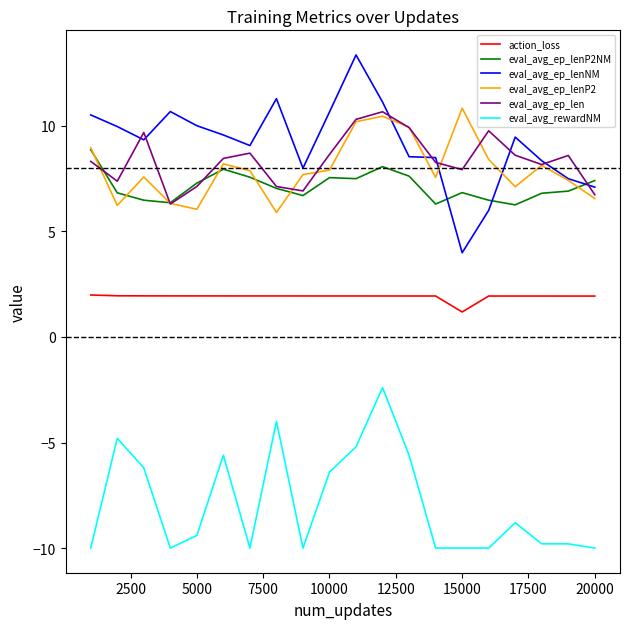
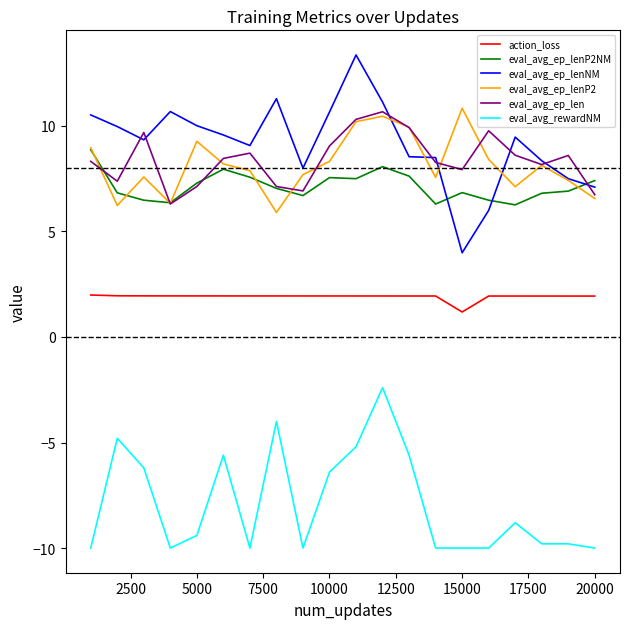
  {
    "action_loss": {
      "5000": 1.9,
      "10000": 1.9,
      "15000": 1.2,
      "20000": 1.9
    },
    "eval_avg_ep_lenP2NM": {
      "5000": 7.3,
      "10000": 7.6,
      "15000": 6.8,
      "20000": 7.4
    },
    "eval_avg_ep_lenNM": {
      "5000": 10.0,
      "10000": 10.7,
      "15000": 4.0,
      "20000": 7.1
    },
    "eval_avg_ep_lenP2": {
-     "5000": 6.1,
-     "10000": 7.9,
+     "5000": 9.3,
+     "10000": 8.3,
      "15000": 10.8,
      "20000": 6.6
    },
    "eval_avg_ep_len": {
      "5000": 7.1,
-     "10000": 8.7,
+     "10000": 9.1,
      "15000": 7.9,
      "20000": 6.7
    },
    "eval_avg_rewardNM": {
      "5000": -9.4,
      "10000": -6.4,
      "15000": -10.0,
      "20000": -10.0
    }
  }
